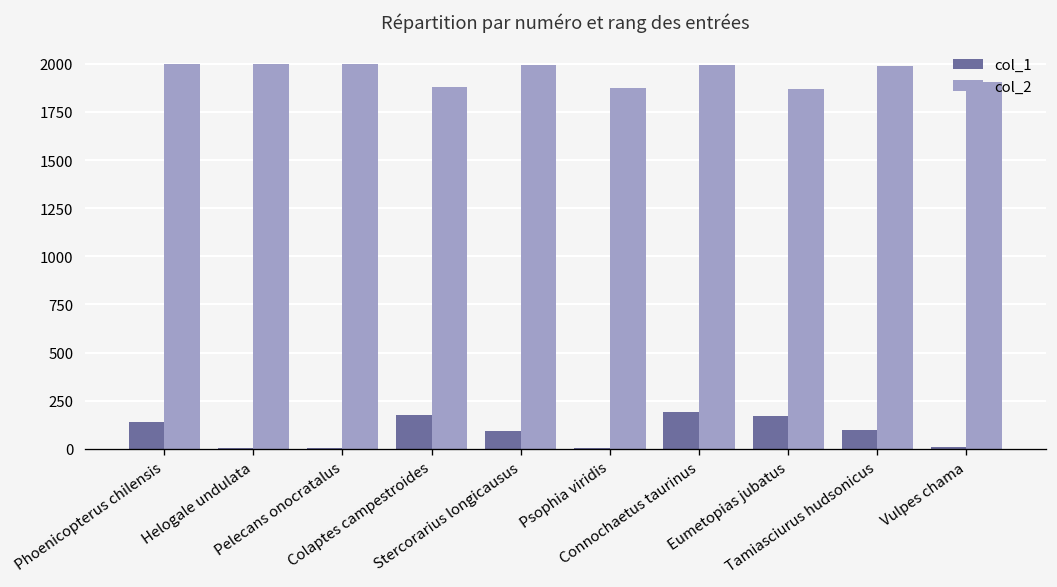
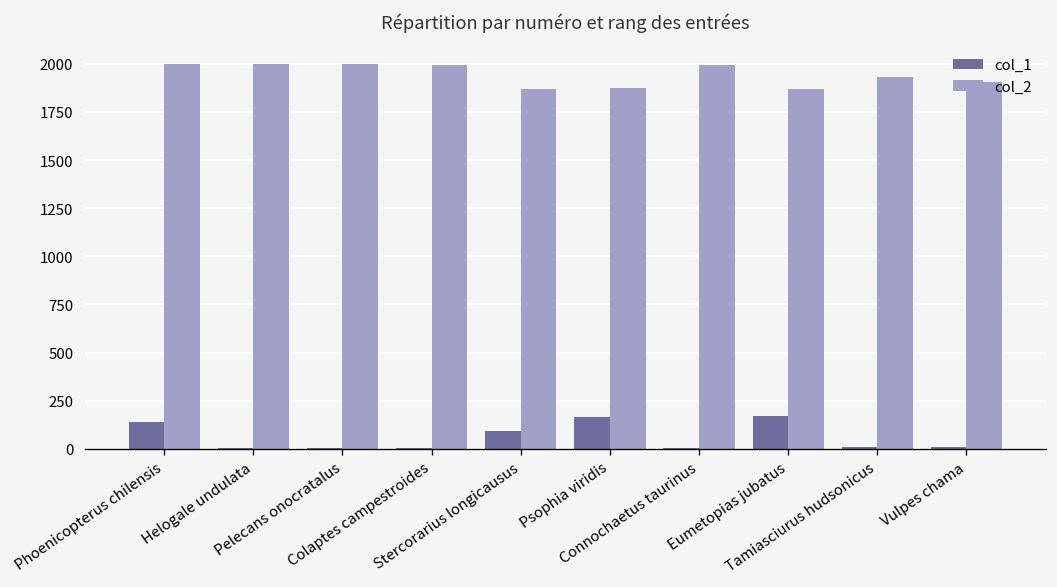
  {
    "col_1": {
      "Phoenicopterus chilensis": 140,
-     "Colaptes campestroides": 180,
+     "Colaptes campestroides": 0,
      "Stercorarius longicausus": 90,
-     "Psophia viridis": 10,
-     "Connochaetus taurinus": 190,
+     "Psophia viridis": 160,
+     "Connochaetus taurinus": 10,
      "Eumetopias jubatus": 170,
-     "Tamiasciurus hudsonicus": 100
+     "Tamiasciurus hudsonicus": 10
    },
    "col_2": {
      "Phoenicopterus chilensis": 2000,
      "Helogale undulata": 2000,
      "Pelecans onocratalus": 2000,
-     "Colaptes campestroides": 1880,
-     "Stercorarius longicausus": 1990,
+     "Colaptes campestroides": 2000,
+     "Stercorarius longicausus": 1870,
      "Psophia viridis": 1880,
      "Connochaetus taurinus": 1990,
      "Eumetopias jubatus": 1870,
-     "Tamiasciurus hudsonicus": 1990,
+     "Tamiasciurus hudsonicus": 1930,
      "Vulpes chama": 1910
    }
  }
